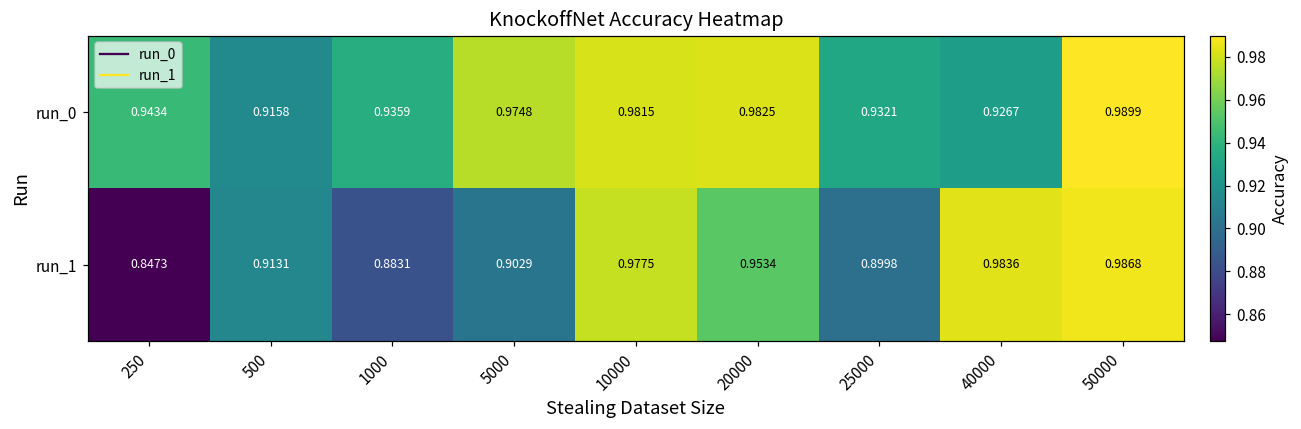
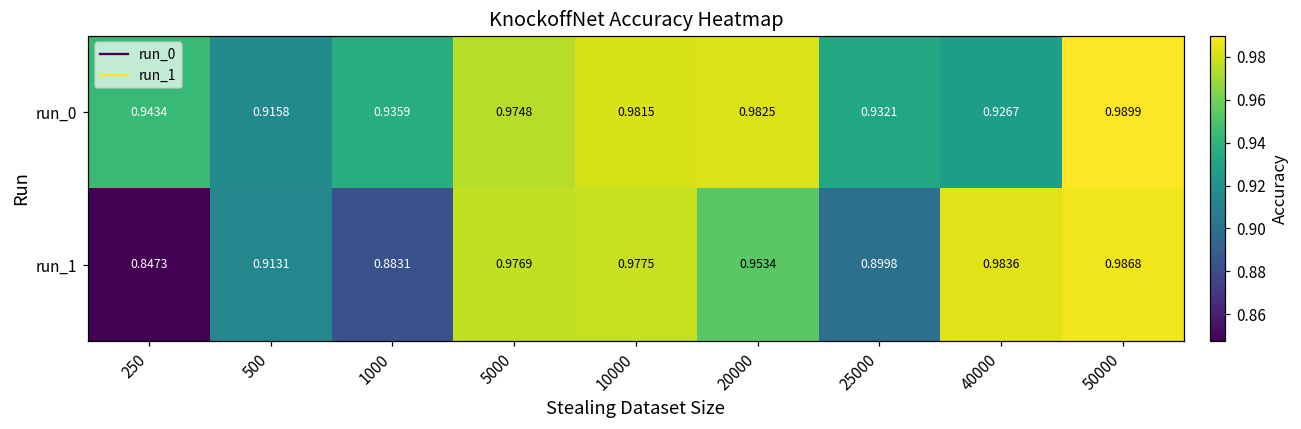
  {
    "run_0": {
      "250": 0.9434,
      "500": 0.9158,
      "1000": 0.9359,
      "5000": 0.9748,
      "10000": 0.9815,
      "20000": 0.9825,
      "25000": 0.9321,
      "40000": 0.9267,
      "50000": 0.9899
    },
    "run_1": {
      "250": 0.8473,
      "500": 0.9131,
      "1000": 0.8831,
-     "5000": 0.9029,
+     "5000": 0.9769,
      "10000": 0.9775,
      "20000": 0.9534,
      "25000": 0.8998,
      "40000": 0.9836,
      "50000": 0.9868
    }
  }
